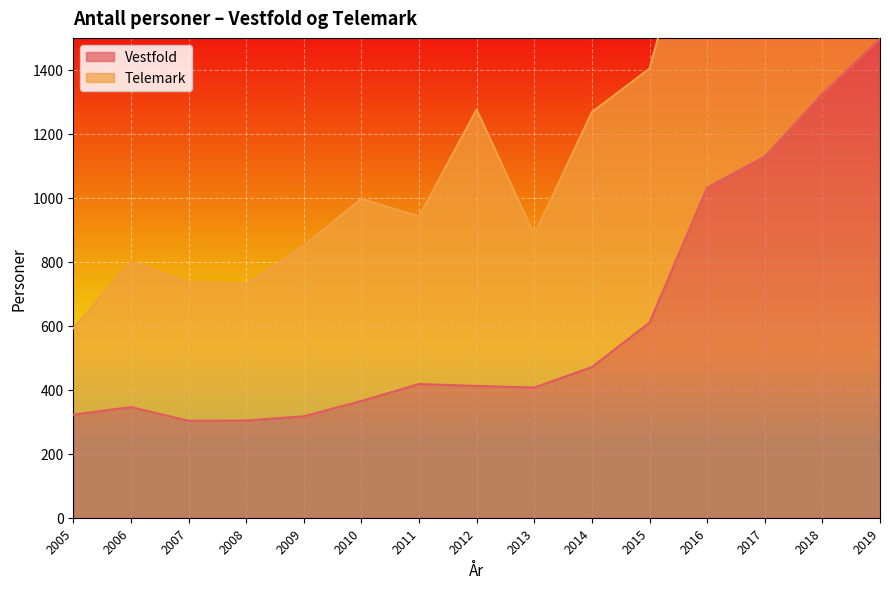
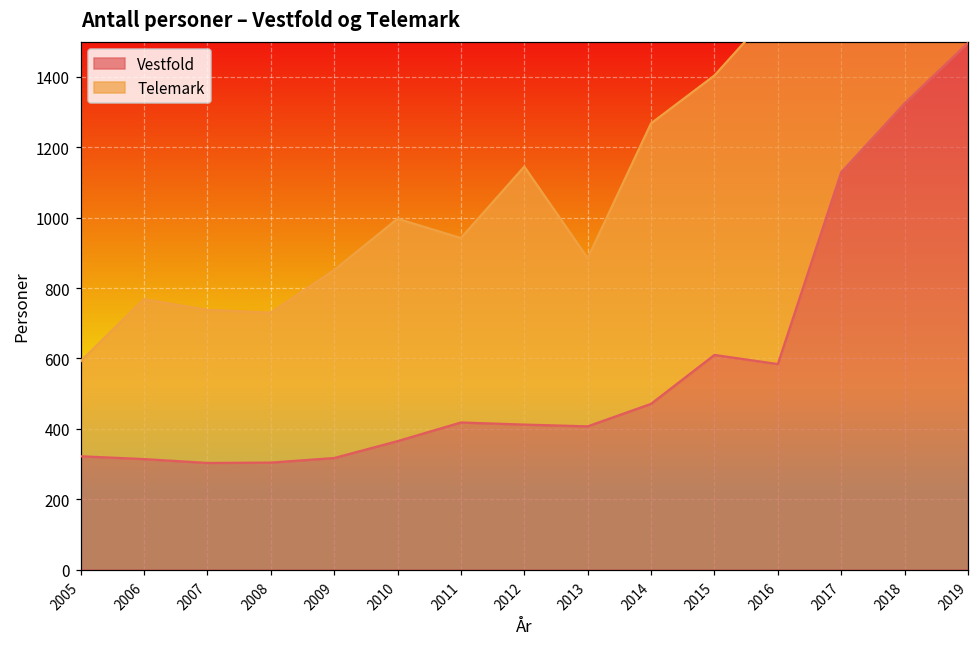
  {
    "Vestfold": {
      "2005": 320,
-     "2006": 350,
+     "2006": 310,
      "2007": 300,
      "2008": 300,
      "2009": 320,
      "2010": 370,
      "2011": 420,
      "2012": 410,
      "2013": 410,
      "2014": 470,
      "2015": 610,
-     "2016": 1030,
+     "2016": 580,
      "2017": 1130,
      "2018": 1330,
      "2019": 1500
    },
    "Telemark": {
      "2005": 270,
      "2006": 450,
      "2007": 440,
      "2008": 430,
      "2009": 530,
      "2010": 630,
      "2011": 520,
-     "2012": 860,
+     "2012": 730,
      "2013": 480,
      "2014": 800,
      "2015": 790
    }
  }
